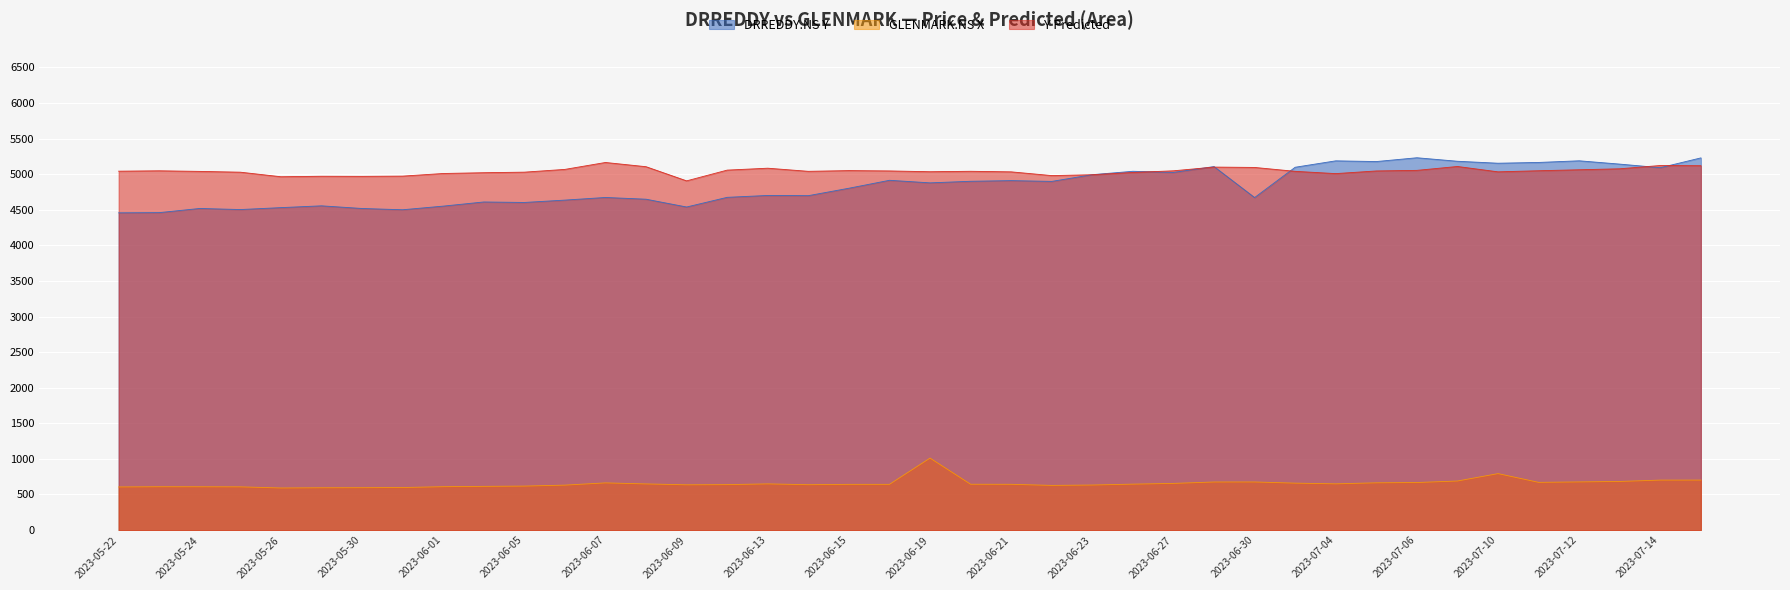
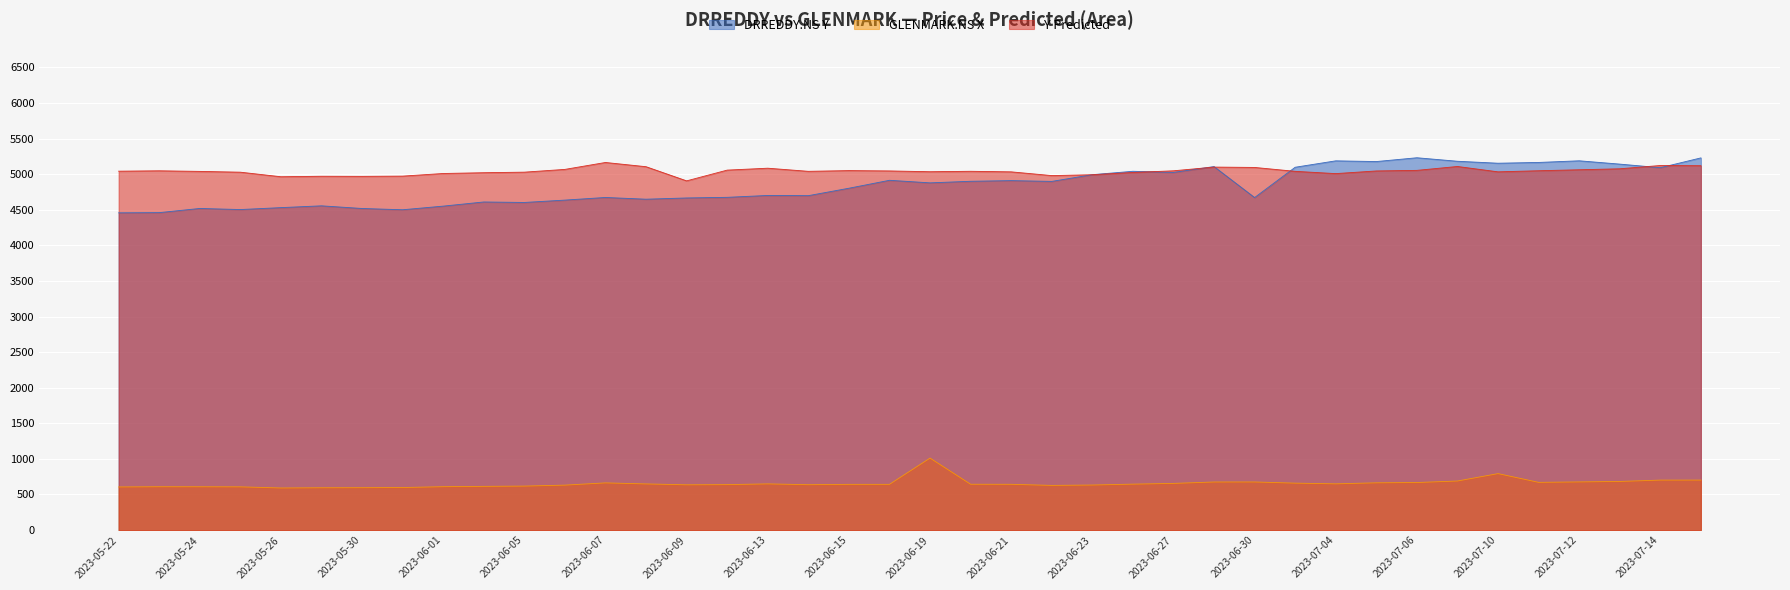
  {
    "DRREDDY.NS Y": {
      "2023-05-22": 4500,
      "2023-05-24": 4500,
      "2023-05-26": 4500,
      "2023-05-30": 4500,
      "2023-06-01": 4600,
      "2023-06-05": 4600,
      "2023-06-07": 4700,
-     "2023-06-09": 4500,
+     "2023-06-09": 4700,
      "2023-06-13": 4700,
      "2023-06-15": 4800,
      "2023-06-19": 4900,
      "2023-06-21": 4900,
      "2023-06-30": 4700,
      "2023-07-04": 5200,
      "2023-07-06": 5200,
      "2023-07-10": 5200,
      "2023-07-12": 5200
    },
    "GLENMARK.NS X": {
      "2023-05-22": 600,
      "2023-05-24": 600,
      "2023-05-26": 600,
      "2023-05-30": 600,
      "2023-06-01": 600,
      "2023-06-05": 600,
      "2023-06-07": 700,
      "2023-06-09": 600,
      "2023-06-13": 600,
      "2023-06-15": 600,
      "2023-06-19": 1000,
      "2023-06-21": 600,
      "2023-06-23": 600,
      "2023-06-27": 700,
      "2023-06-30": 700,
      "2023-07-04": 600,
      "2023-07-06": 700,
      "2023-07-10": 800,
      "2023-07-12": 700,
      "2023-07-14": 700
    },
    "Y Predicted": {
      "2023-05-22": 5000,
      "2023-05-24": 5000,
      "2023-05-26": 5000,
      "2023-05-30": 5000,
      "2023-06-01": 5000,
      "2023-06-05": 5000,
      "2023-06-07": 5200,
      "2023-06-09": 4900,
      "2023-06-13": 5100,
      "2023-06-15": 5100,
      "2023-06-19": 5000,
      "2023-06-21": 5000,
      "2023-06-30": 5100,
      "2023-07-04": 5000,
      "2023-07-06": 5100,
      "2023-07-10": 5000,
      "2023-07-12": 5100
    }
  }
